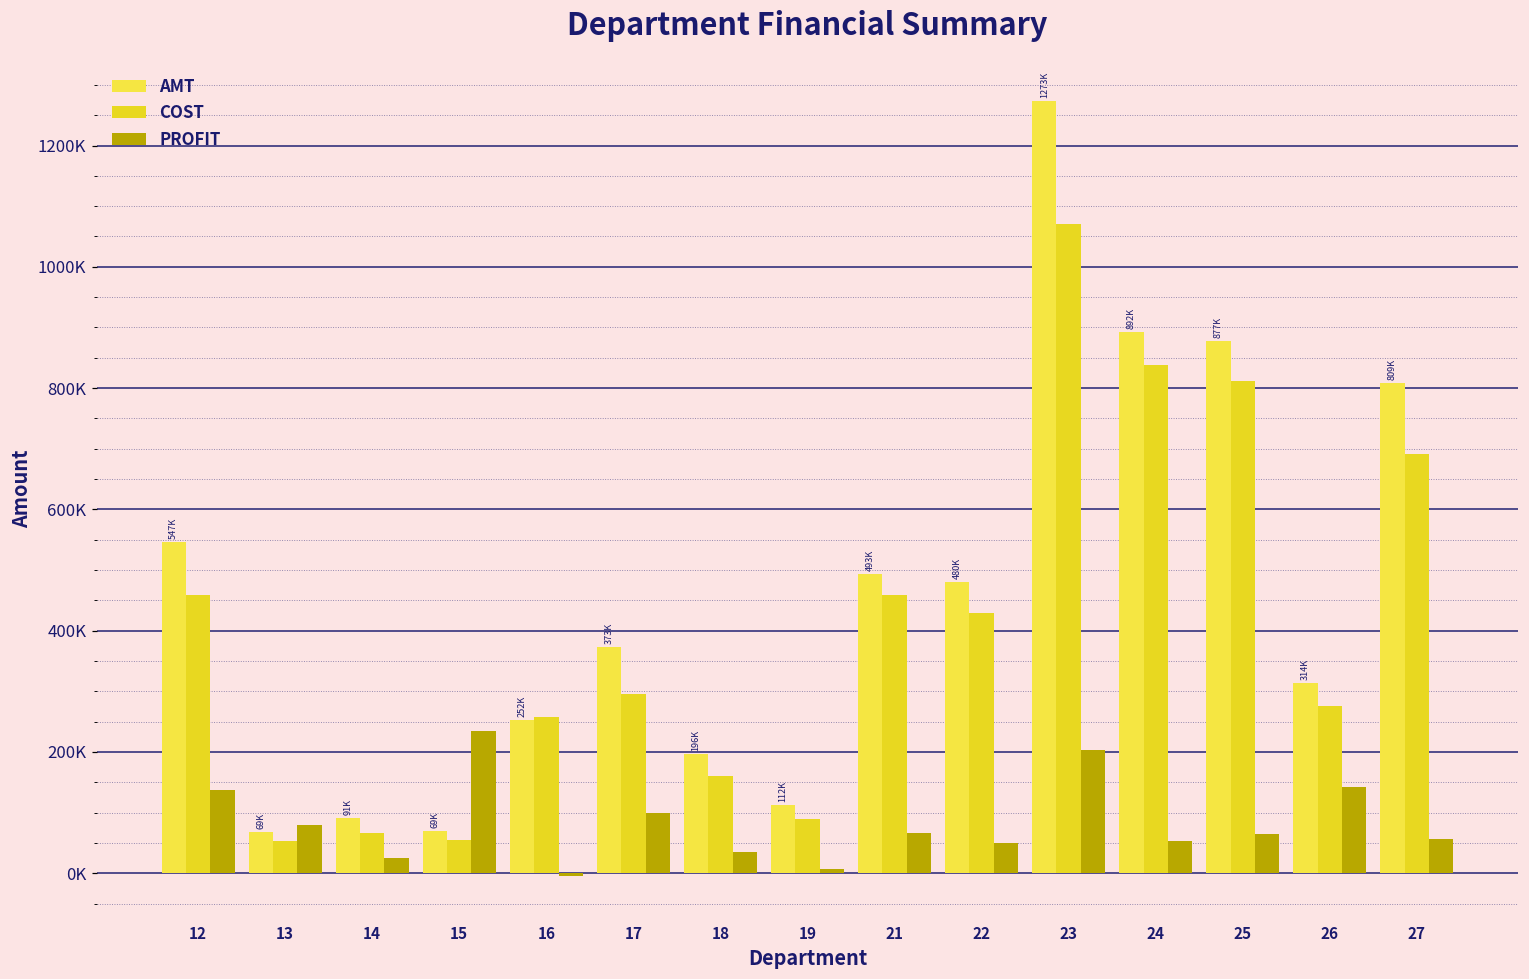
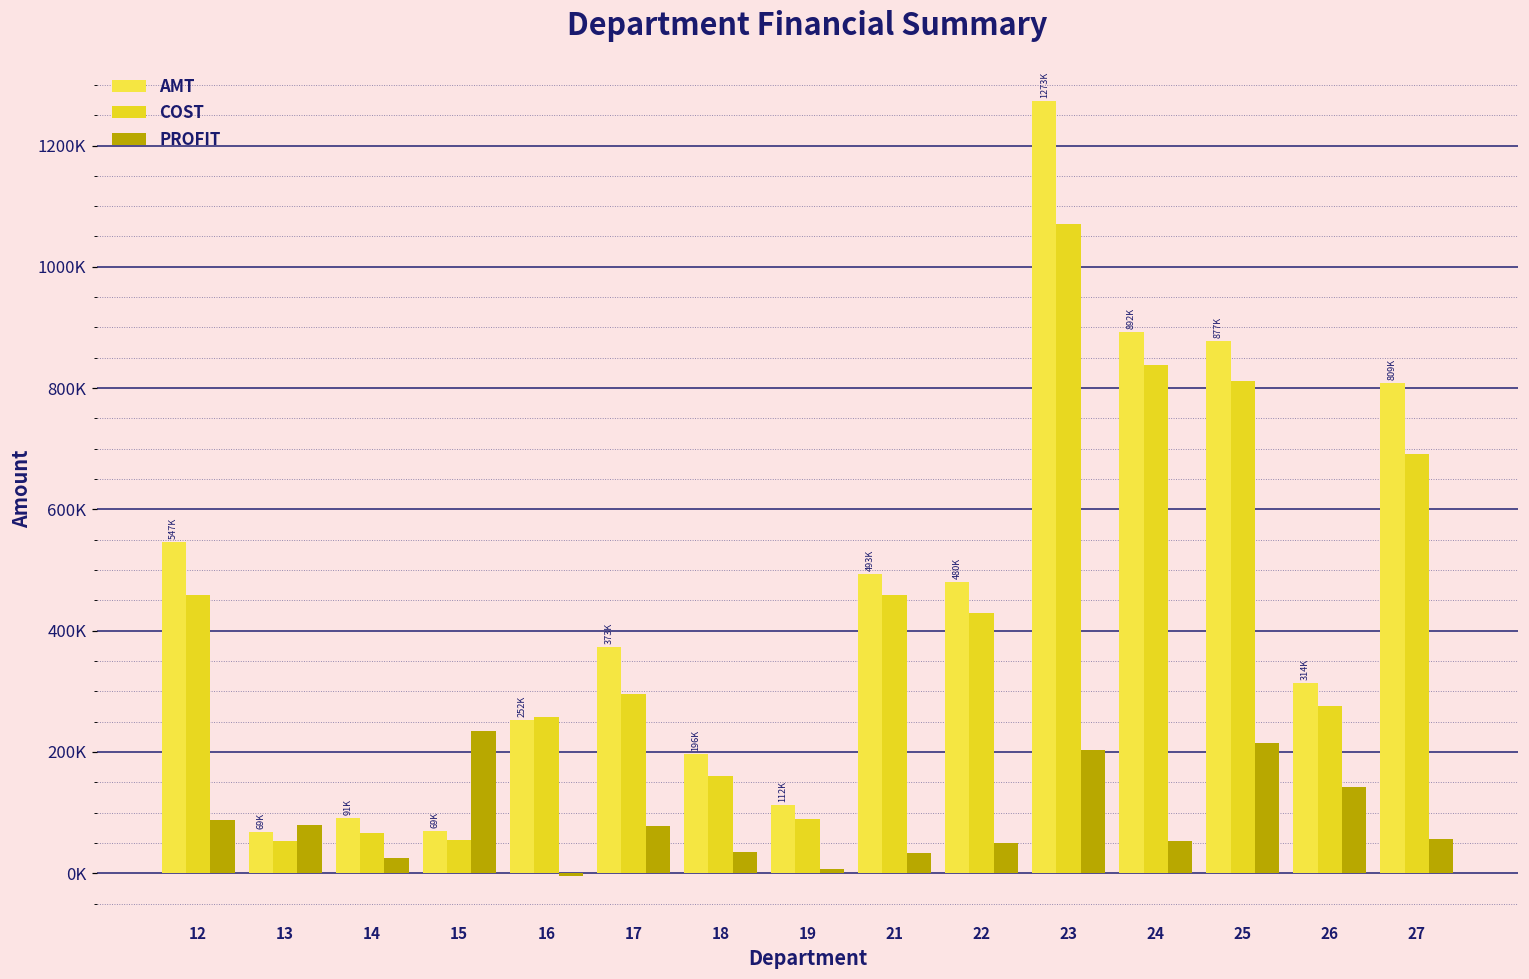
  {
    "PROFIT": {
-     "12": 140000,
+     "12": 90000,
      "13": 80000,
      "14": 20000,
      "15": 230000,
      "16": 0,
-     "17": 100000,
+     "17": 80000,
      "18": 40000,
      "19": 10000,
-     "21": 70000,
+     "21": 30000,
      "22": 50000,
      "23": 200000,
      "24": 50000,
-     "25": 70000,
+     "25": 220000,
      "26": 140000,
      "27": 60000
    }
  }
